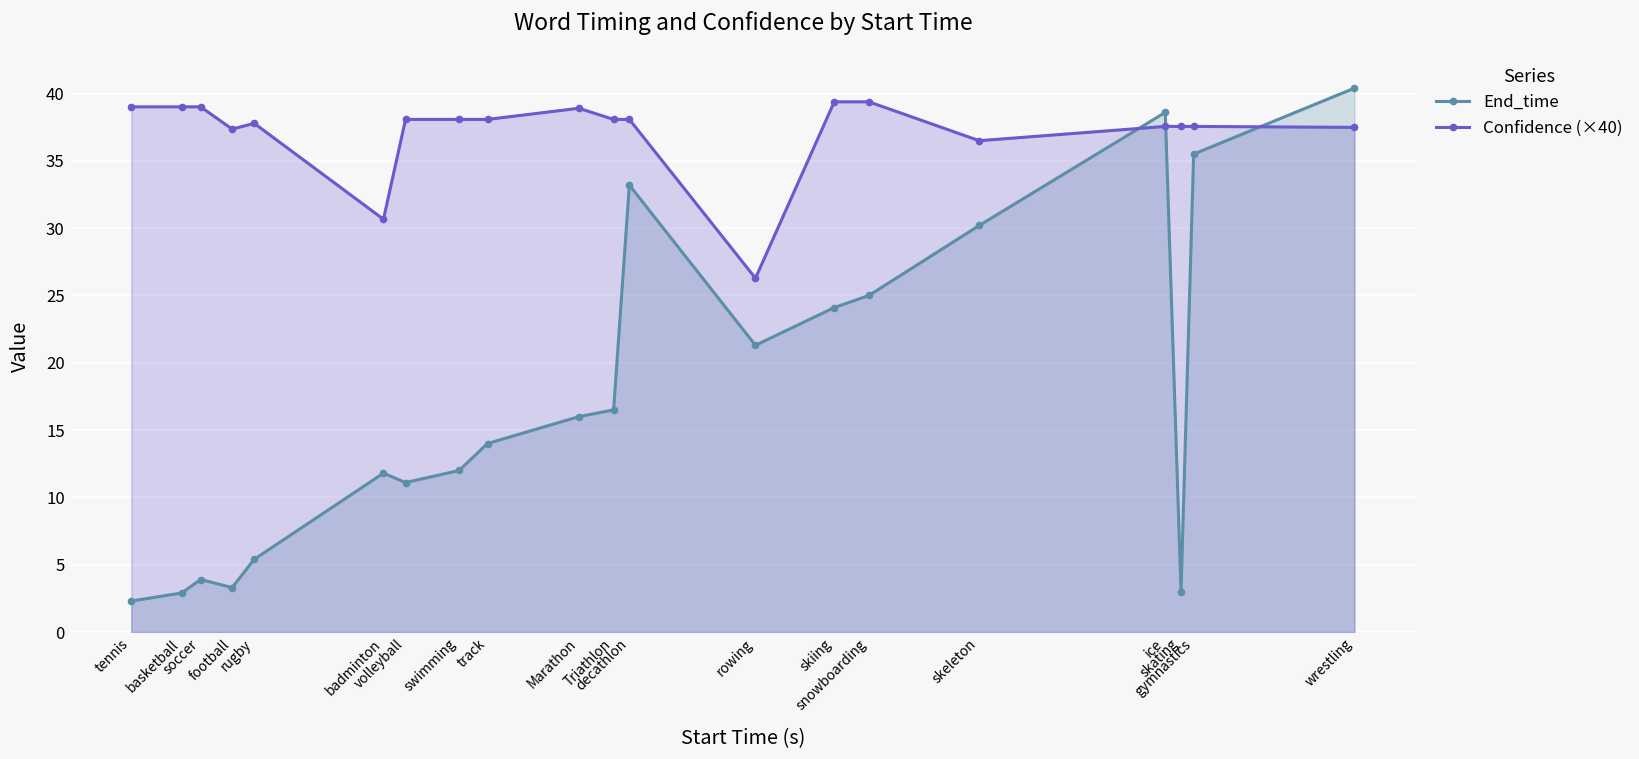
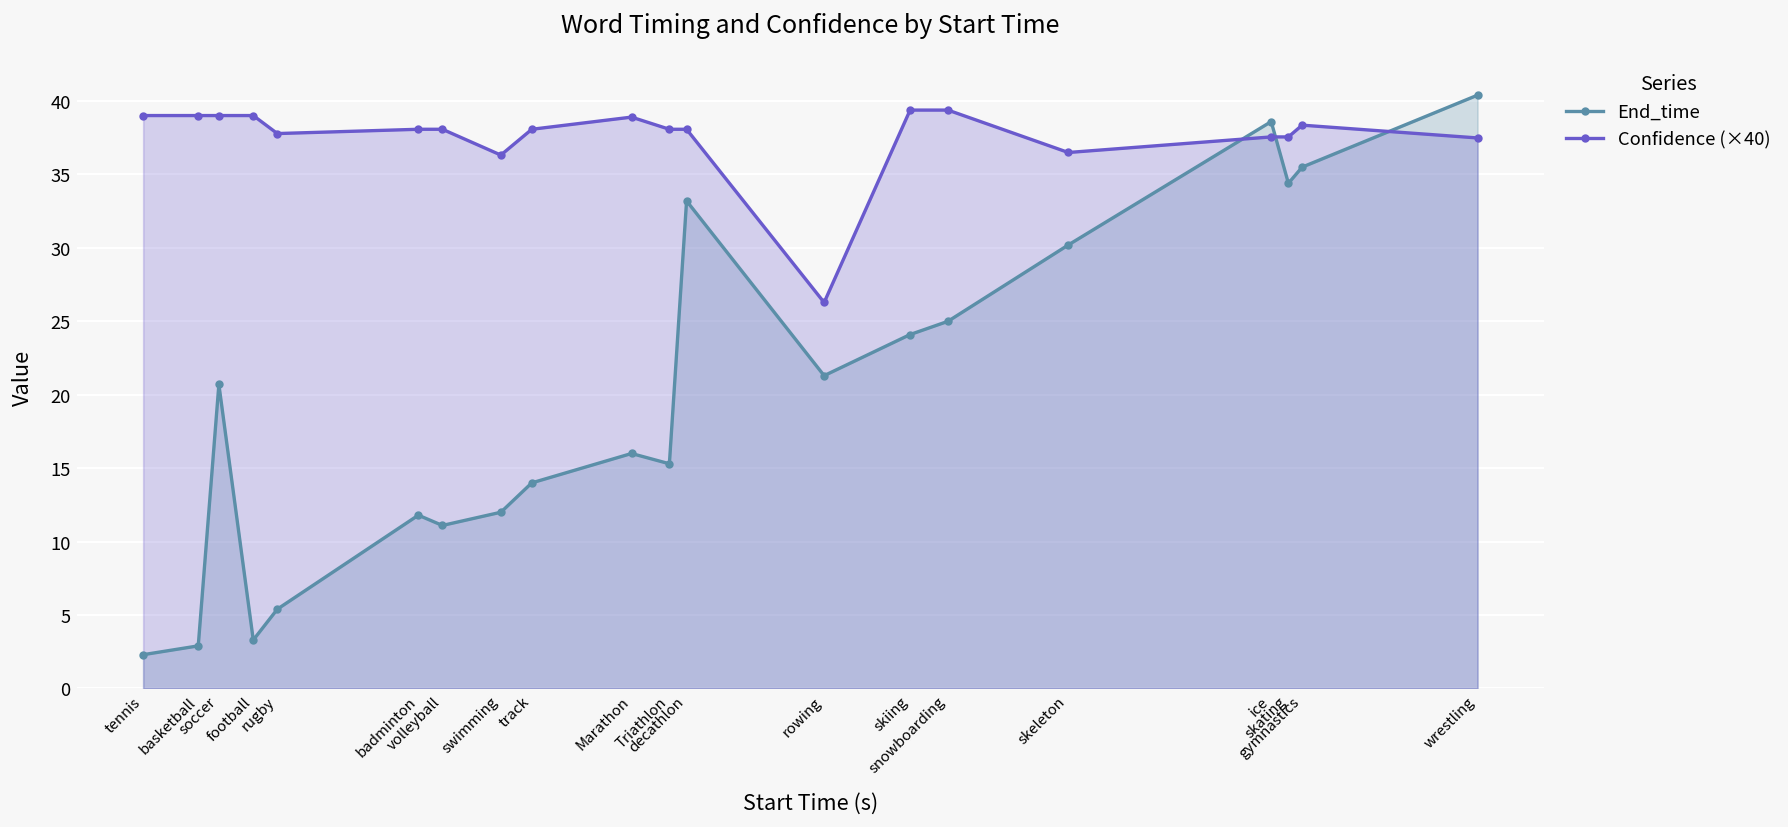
  {
    "End_time": {
      "tennis": 2.3,
      "basketball": 2.9,
-     "soccer": 3.9,
+     "soccer": 20.7,
      "football": 3.3,
      "rugby": 5.4,
      "badminton": 11.8,
      "volleyball": 11.1,
      "swimming": 12.0,
      "track": 14.0,
      "Marathon": 16.0,
-     "Triathlon": 16.5,
+     "Triathlon": 15.3,
      "decathlon": 33.2,
      "rowing": 21.3,
      "skiing": 24.1,
      "snowboarding": 25.0,
      "skeleton": 30.2,
      "ice": 38.6,
-     "skating": 3.0,
+     "skating": 34.4,
      "gymnastics": 35.5,
      "wrestling": 40.4
    },
    "Confidence (×40)": {
      "tennis": 39.0,
      "basketball": 39.0,
      "soccer": 39.0,
-     "football": 37.4,
+     "football": 39.0,
      "rugby": 37.8,
-     "badminton": 30.7,
+     "badminton": 38.1,
      "volleyball": 38.1,
-     "swimming": 38.1,
+     "swimming": 36.3,
      "track": 38.1,
      "Marathon": 38.9,
      "Triathlon": 38.1,
      "decathlon": 38.1,
      "rowing": 26.3,
      "skiing": 39.4,
      "snowboarding": 39.4,
      "skeleton": 36.5,
      "ice": 37.6,
      "skating": 37.6,
-     "gymnastics": 37.6,
+     "gymnastics": 38.4,
      "wrestling": 37.5
    }
  }
